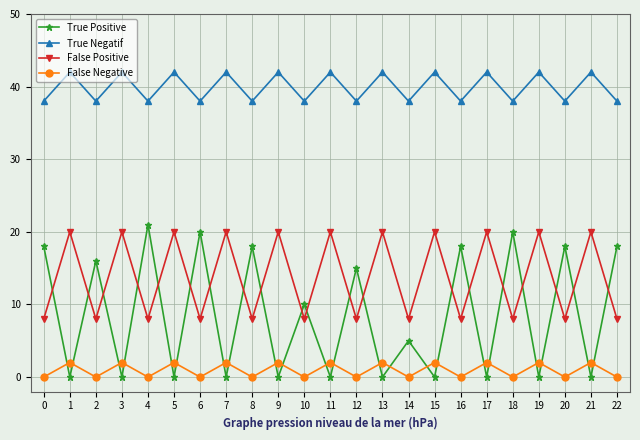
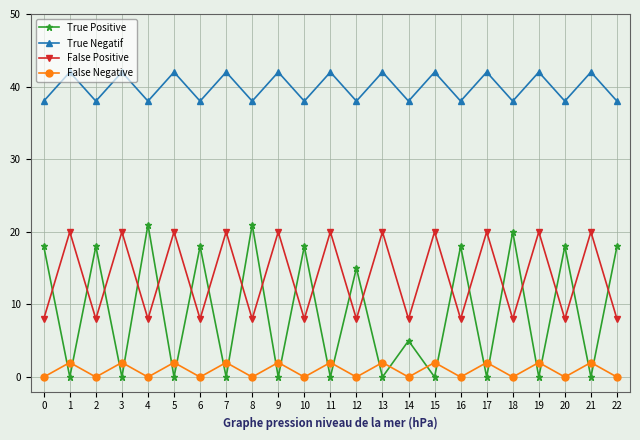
  {
    "True Positive": {
      "0": 18,
      "1": 0,
-     "2": 16,
+     "2": 18,
      "3": 0,
      "4": 21,
      "5": 0,
-     "6": 20,
+     "6": 18,
      "7": 0,
-     "8": 18,
+     "8": 21,
      "9": 0,
-     "10": 10,
+     "10": 18,
      "11": 0,
      "12": 15,
      "13": 0,
      "14": 5,
      "15": 0,
      "16": 18,
      "17": 0,
      "18": 20,
      "19": 0,
      "20": 18,
      "21": 0,
      "22": 18
    },
    "True Negatif": {
      "0": 38,
      "2": 38,
      "4": 38,
      "5": 42,
      "6": 38,
      "7": 42,
      "8": 38,
      "9": 42,
      "10": 38,
      "11": 42,
      "12": 38,
      "13": 42,
      "14": 38,
      "15": 42,
      "16": 38,
      "17": 42,
      "18": 38,
      "19": 42,
      "20": 38,
      "21": 42,
      "22": 38
    },
    "False Positive": {
      "0": 8,
      "1": 20,
      "2": 8,
      "3": 20,
      "4": 8,
      "5": 20,
      "6": 8,
      "7": 20,
      "8": 8,
      "9": 20,
      "10": 8,
      "11": 20,
      "12": 8,
      "13": 20,
      "14": 8,
      "15": 20,
      "16": 8,
      "17": 20,
      "18": 8,
      "19": 20,
      "20": 8,
      "21": 20,
      "22": 8
    },
    "False Negative": {
      "0": 0,
      "1": 2,
      "2": 0,
      "3": 2,
      "4": 0,
      "5": 2,
      "6": 0,
      "7": 2,
      "8": 0,
      "9": 2,
      "10": 0,
      "11": 2,
      "12": 0,
      "13": 2,
      "14": 0,
      "15": 2,
      "16": 0,
      "17": 2,
      "18": 0,
      "19": 2,
      "20": 0,
      "21": 2,
      "22": 0
    }
  }
